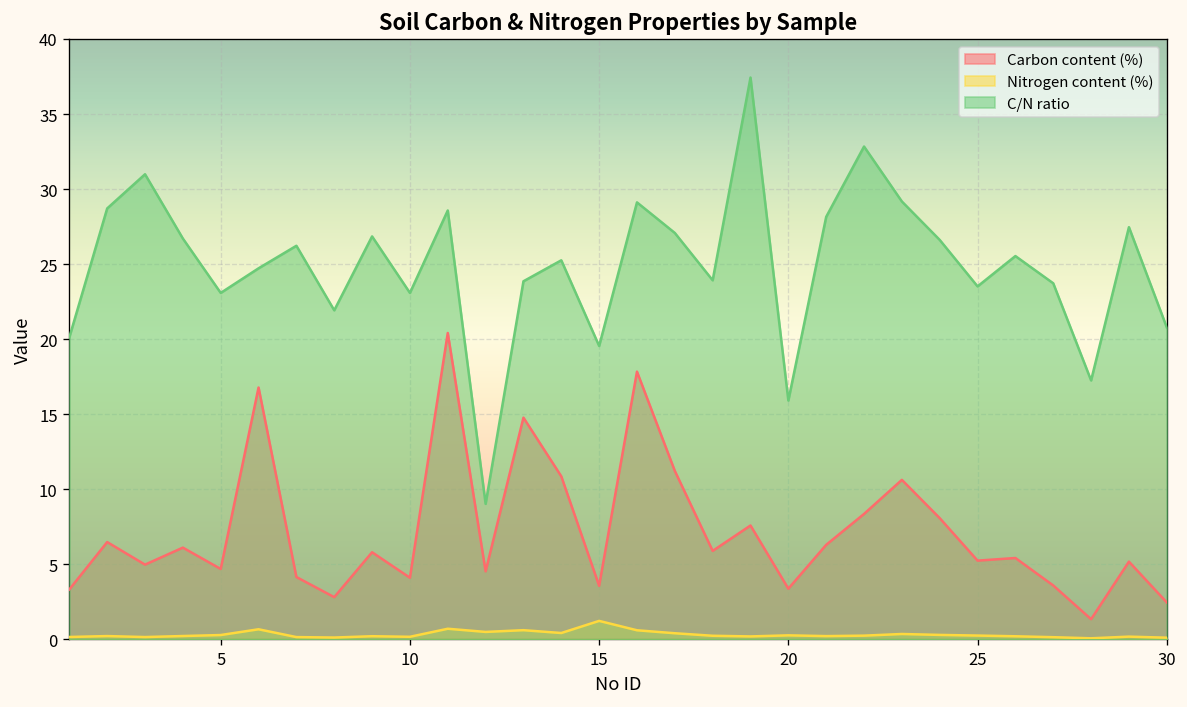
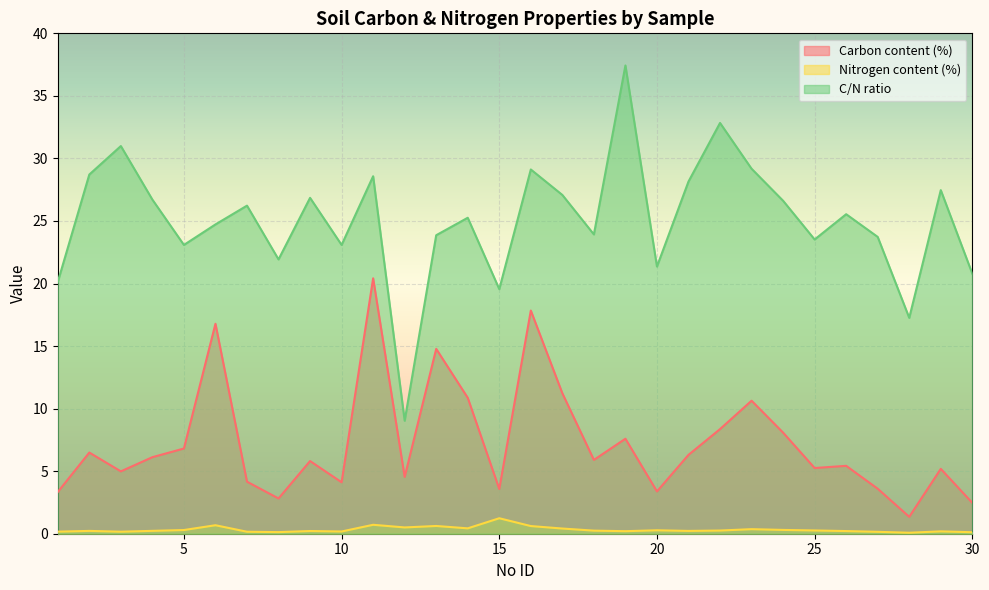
  {
    "Carbon content (%)": {
-     "5": 4.7,
+     "5": 6.8,
      "10": 4.1,
      "15": 3.6,
      "20": 3.4,
      "25": 5.3,
      "30": 2.5
    },
    "Nitrogen content (%)": {
      "5": 0.3,
      "10": 0.2,
      "15": 1.2,
      "20": 0.3,
      "25": 0.3,
      "30": 0.1
    },
    "C/N ratio": {
      "5": 23.1,
      "10": 23.1,
      "15": 19.6,
-     "20": 15.9,
+     "20": 21.4,
      "25": 23.5,
      "30": 20.8
    }
  }
